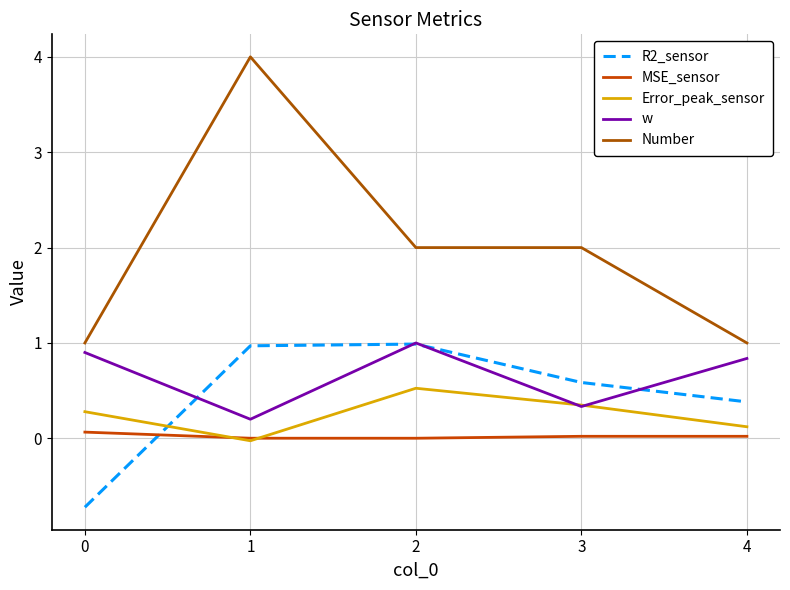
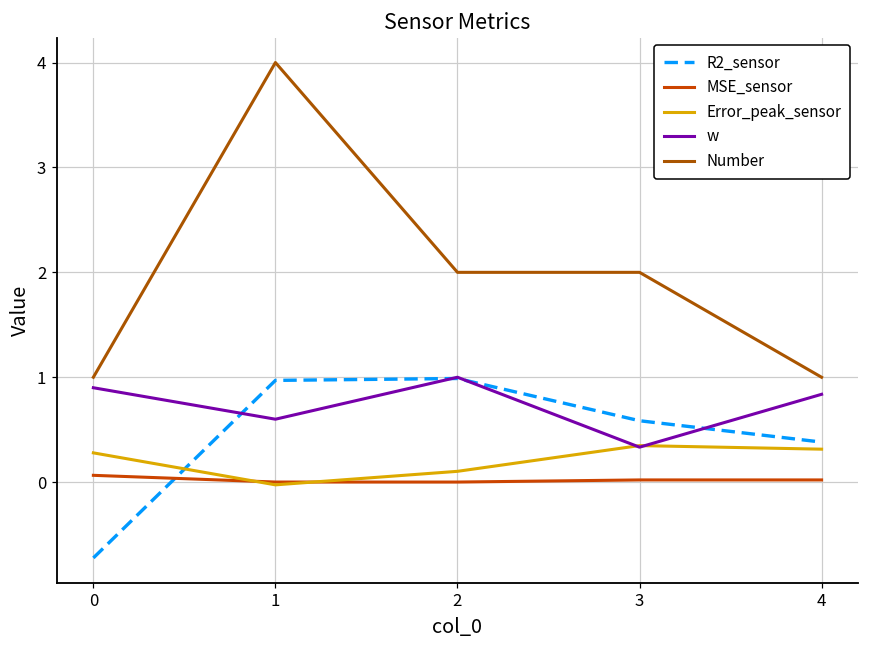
  {
    "R2_sensor": {
      "0": -0.7,
      "1": 1.0,
      "3": 0.6,
      "4": 0.4
    },
    "Error_peak_sensor": {
      "0": 0.3,
      "1": 0.0,
-     "2": 0.5,
-     "4": 0.1
+     "2": 0.1,
+     "4": 0.3
    },
    "w": {
      "0": 0.9,
-     "1": 0.2,
+     "1": 0.6,
      "4": 0.8
    }
  }
